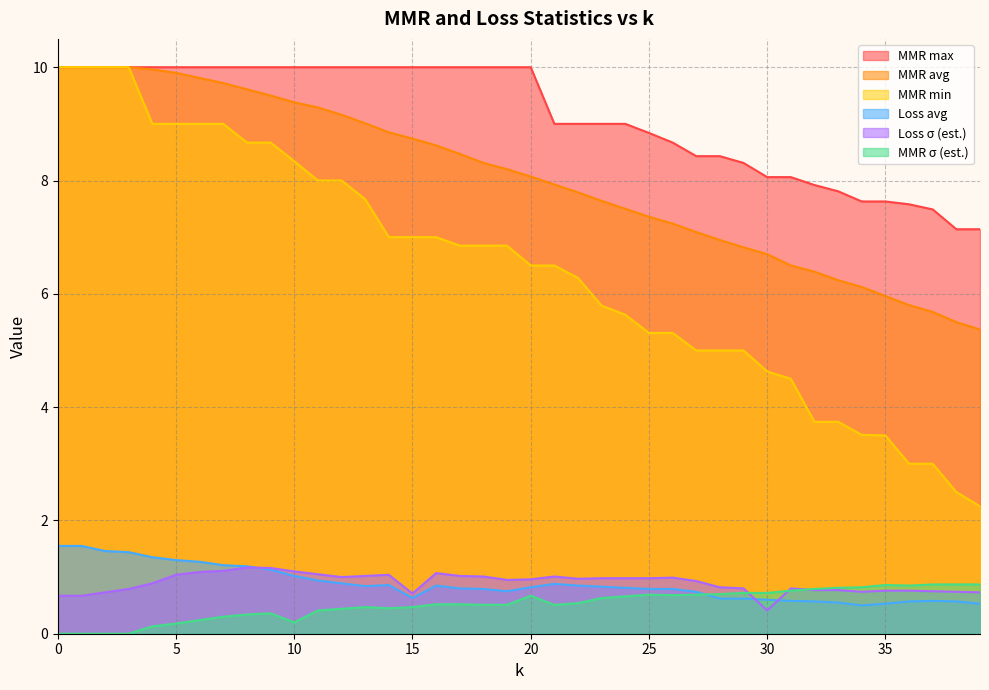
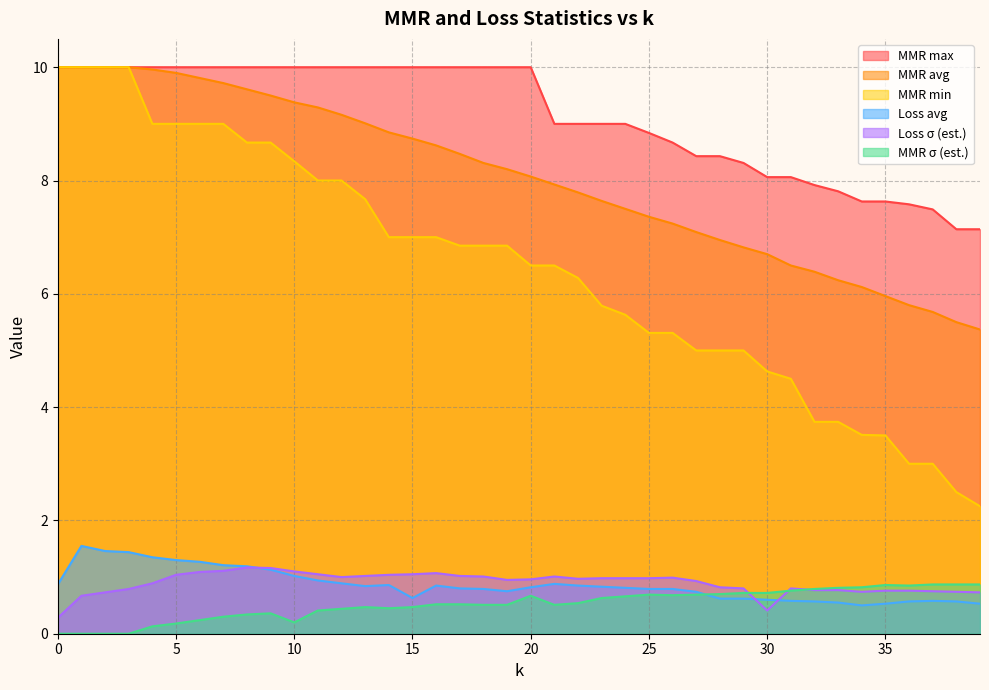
  {
    "MMR max": {
      "5": 10.0,
      "10": 10.0,
      "15": 10.0,
      "20": 10.0,
      "25": 8.8,
      "30": 8.1,
      "35": 7.6
    },
    "Loss avg": {
-     "0": 1.6,
+     "0": 0.9,
      "5": 1.3,
      "10": 1.0,
      "15": 0.6,
      "20": 0.8,
      "25": 0.8,
      "30": 0.6,
      "35": 0.5
    },
    "Loss σ (est.)": {
-     "0": 0.7,
+     "0": 0.3,
      "5": 1.0,
      "10": 1.1,
-     "15": 0.7,
+     "15": 1.1,
      "20": 1.0,
      "25": 1.0,
      "30": 0.4,
      "35": 0.8
    },
    "MMR σ (est.)": {
      "0": 0.0,
      "5": 0.2,
      "10": 0.2,
      "15": 0.5,
      "20": 0.7,
      "25": 0.7,
      "30": 0.7,
      "35": 0.9
    }
  }
